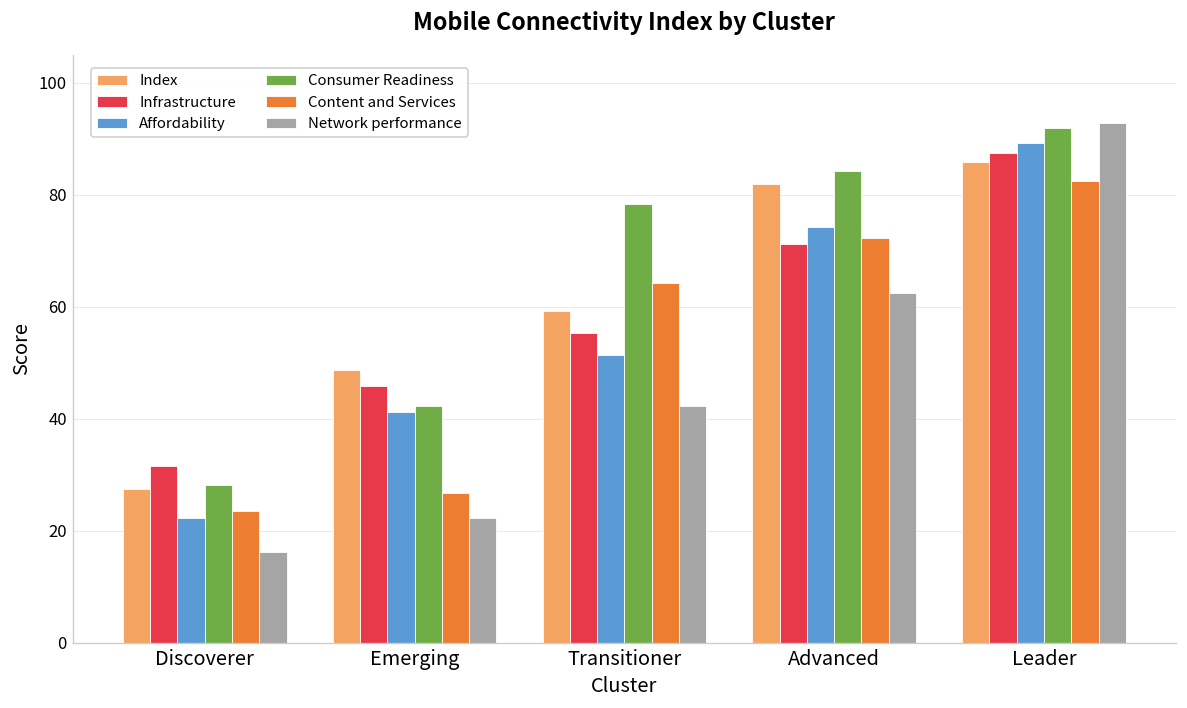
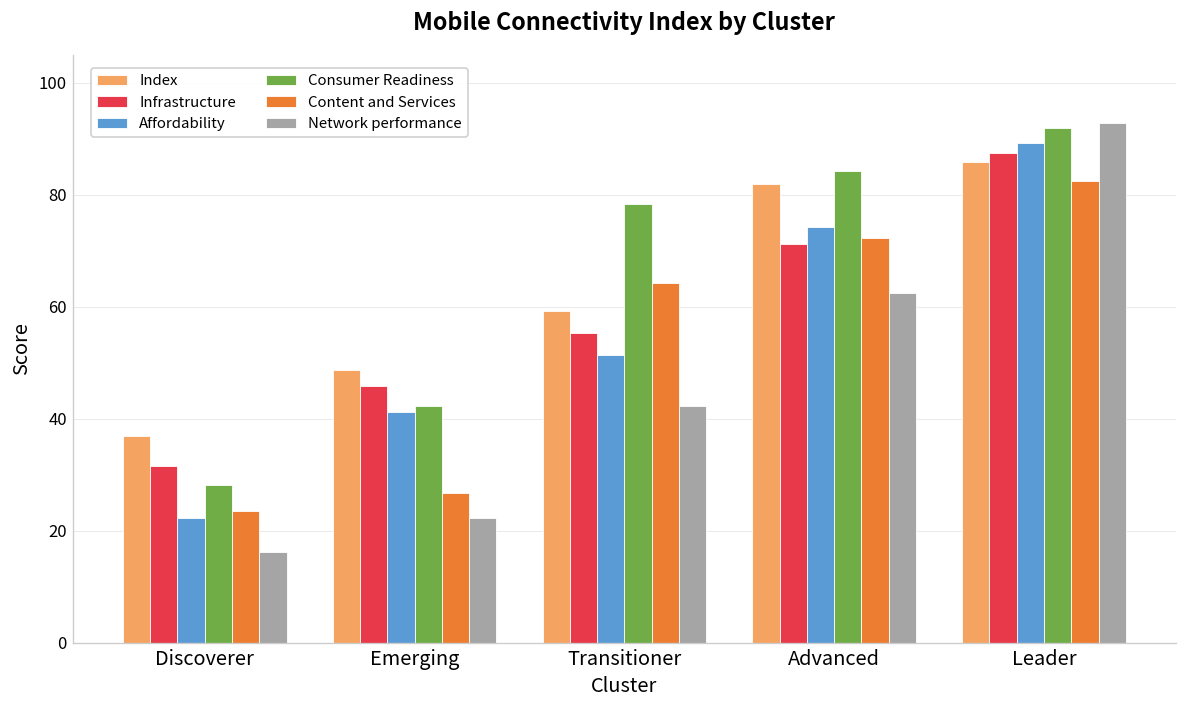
  {
    "Index": {
-     "Discoverer": 27,
+     "Discoverer": 37,
      "Emerging": 49,
      "Transitioner": 59,
      "Advanced": 82,
      "Leader": 86
    },
    "Infrastructure": {
      "Discoverer": 32,
      "Emerging": 46,
      "Transitioner": 55,
      "Advanced": 71,
      "Leader": 88
    },
    "Affordability": {
      "Discoverer": 22,
      "Emerging": 41,
      "Transitioner": 51,
      "Advanced": 74,
      "Leader": 89
    },
    "Consumer Readiness": {
      "Discoverer": 28,
      "Emerging": 42,
      "Transitioner": 78,
      "Advanced": 84,
      "Leader": 92
    },
    "Content and Services": {
      "Discoverer": 23,
      "Emerging": 27,
      "Transitioner": 64,
      "Advanced": 72,
      "Leader": 83
    },
    "Network performance": {
      "Discoverer": 16,
      "Emerging": 22,
      "Transitioner": 42,
      "Advanced": 62,
      "Leader": 93
    }
  }
